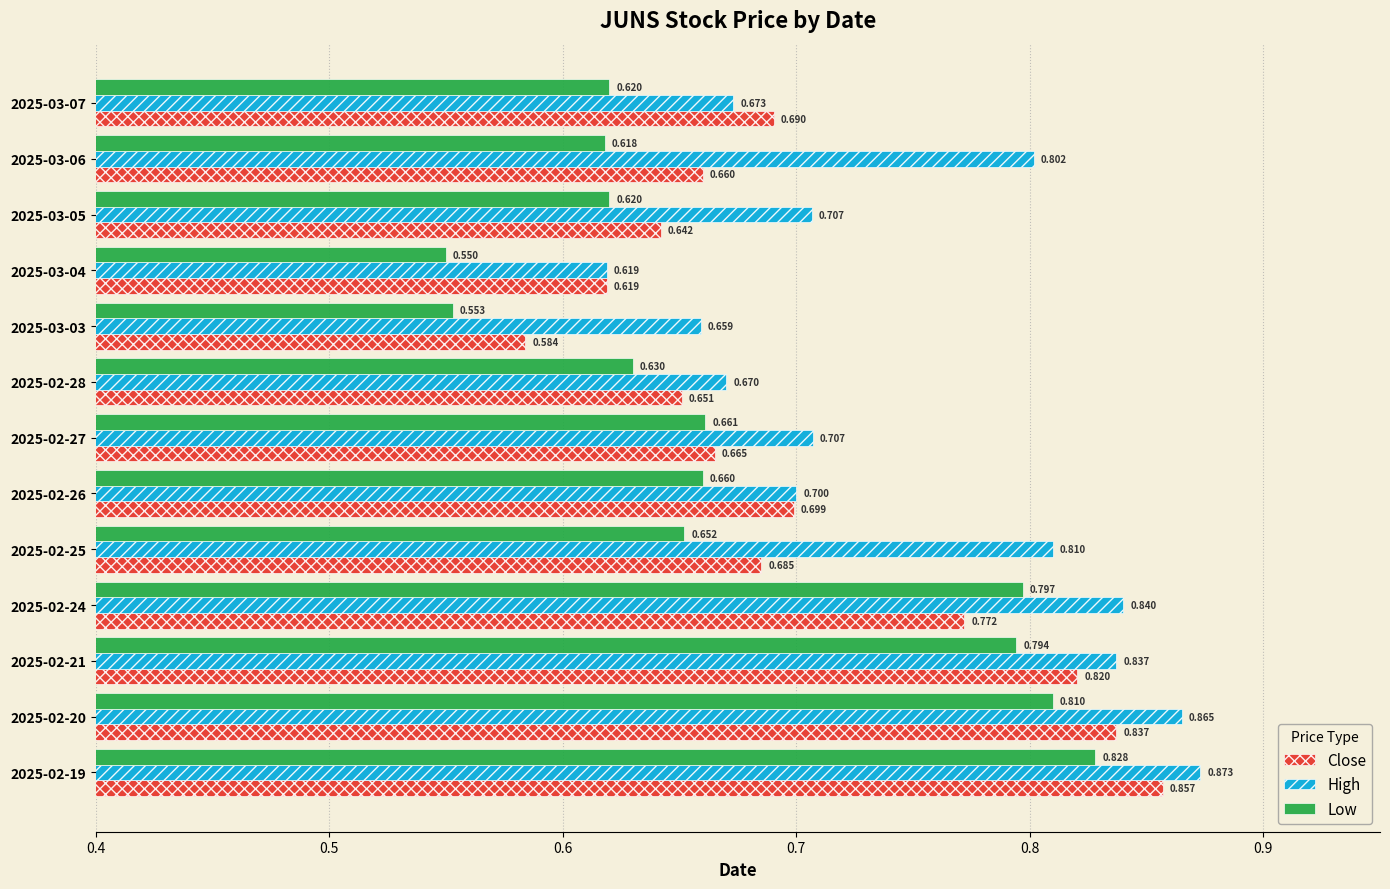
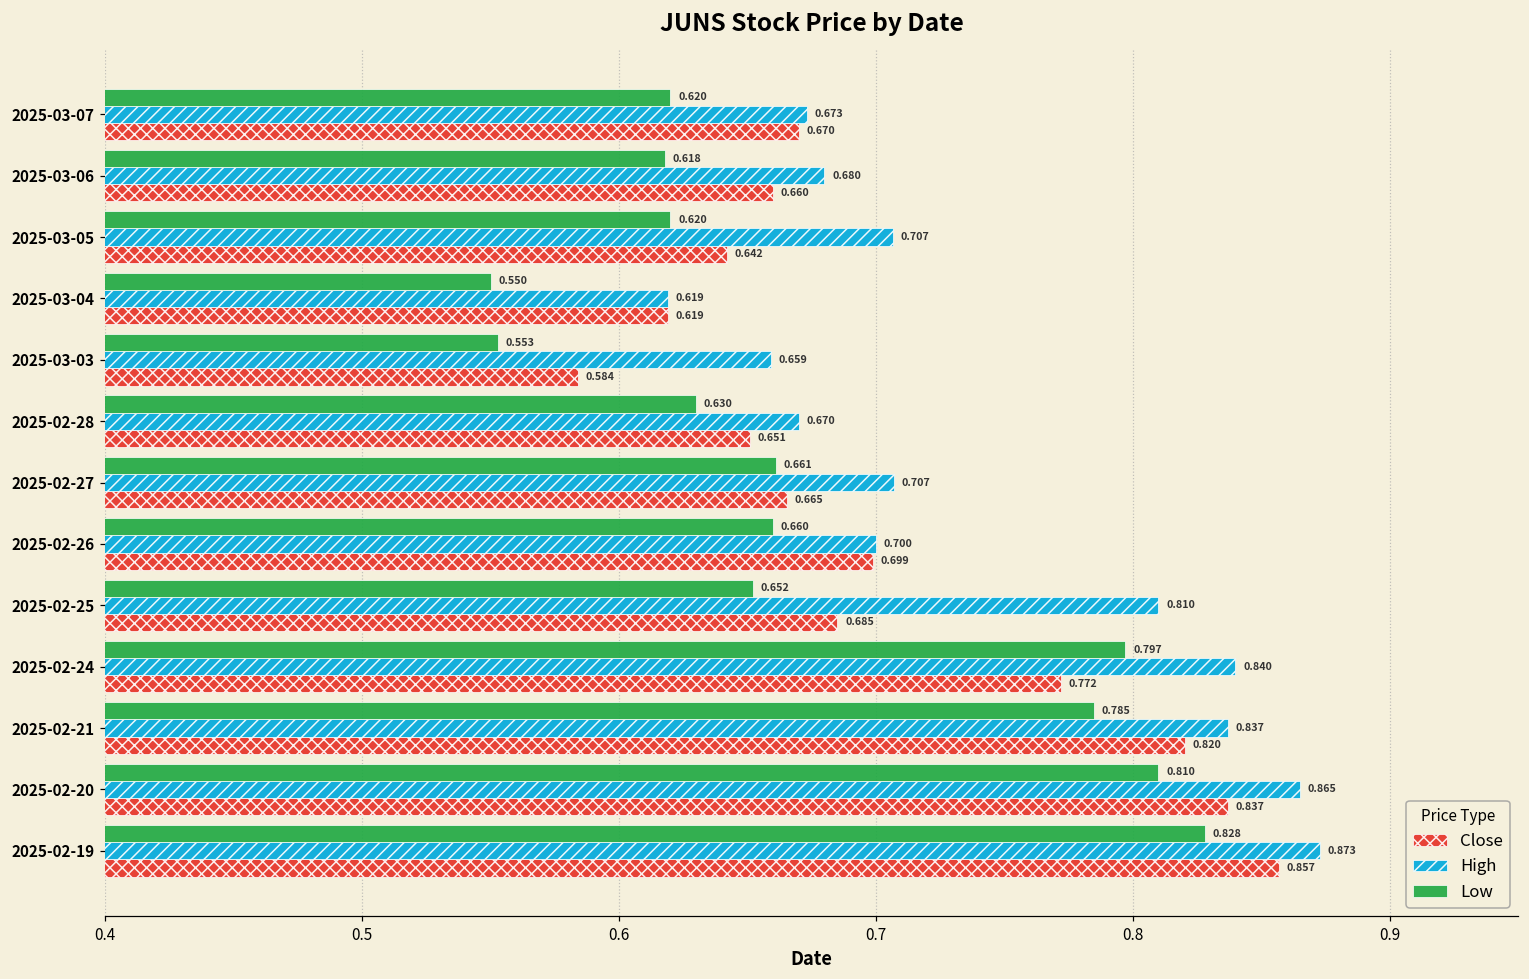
  {
    "Close": {
-     "2025-03-07": 0.690,
+     "2025-03-07": 0.670,
      "2025-03-06": 0.660,
      "2025-03-05": 0.642,
      "2025-03-04": 0.619,
      "2025-03-03": 0.584,
      "2025-02-28": 0.651,
      "2025-02-27": 0.665,
      "2025-02-26": 0.699,
      "2025-02-25": 0.685,
      "2025-02-24": 0.772,
      "2025-02-21": 0.820,
      "2025-02-20": 0.837,
      "2025-02-19": 0.857
    },
    "High": {
      "2025-03-07": 0.673,
-     "2025-03-06": 0.802,
+     "2025-03-06": 0.680,
      "2025-03-05": 0.707,
      "2025-03-04": 0.619,
      "2025-03-03": 0.659,
      "2025-02-28": 0.670,
      "2025-02-27": 0.707,
      "2025-02-26": 0.700,
      "2025-02-25": 0.810,
      "2025-02-24": 0.840,
      "2025-02-21": 0.837,
      "2025-02-20": 0.865,
      "2025-02-19": 0.873
    },
    "Low": {
      "2025-03-07": 0.620,
      "2025-03-06": 0.618,
      "2025-03-05": 0.620,
      "2025-03-04": 0.550,
      "2025-03-03": 0.553,
      "2025-02-28": 0.630,
      "2025-02-27": 0.661,
      "2025-02-26": 0.660,
      "2025-02-25": 0.652,
      "2025-02-24": 0.797,
-     "2025-02-21": 0.794,
+     "2025-02-21": 0.785,
      "2025-02-20": 0.810,
      "2025-02-19": 0.828
    }
  }
